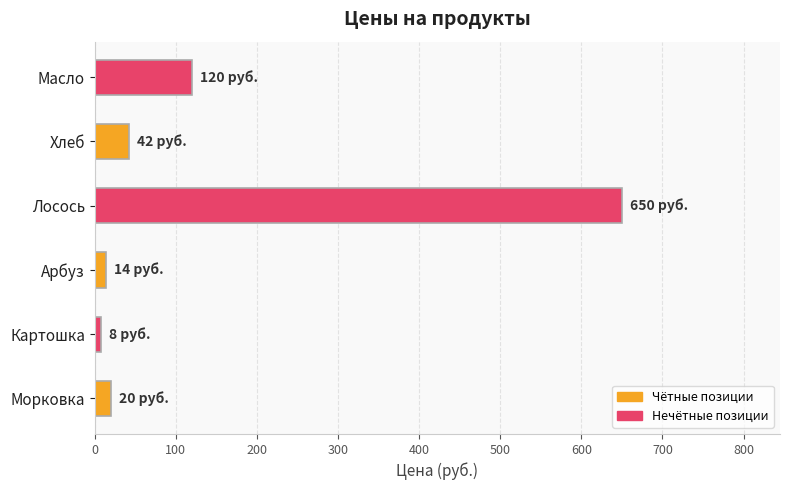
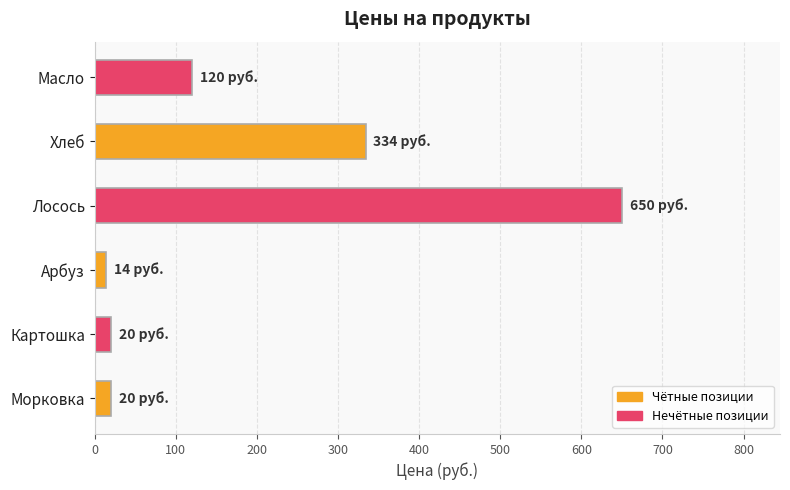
  {
    "Масло": 120,
-   "Хлеб": 42,
+   "Хлеб": 334,
    "Лосось": 650,
    "Арбуз": 14,
-   "Картошка": 8,
+   "Картошка": 20,
    "Морковка": 20
  }
